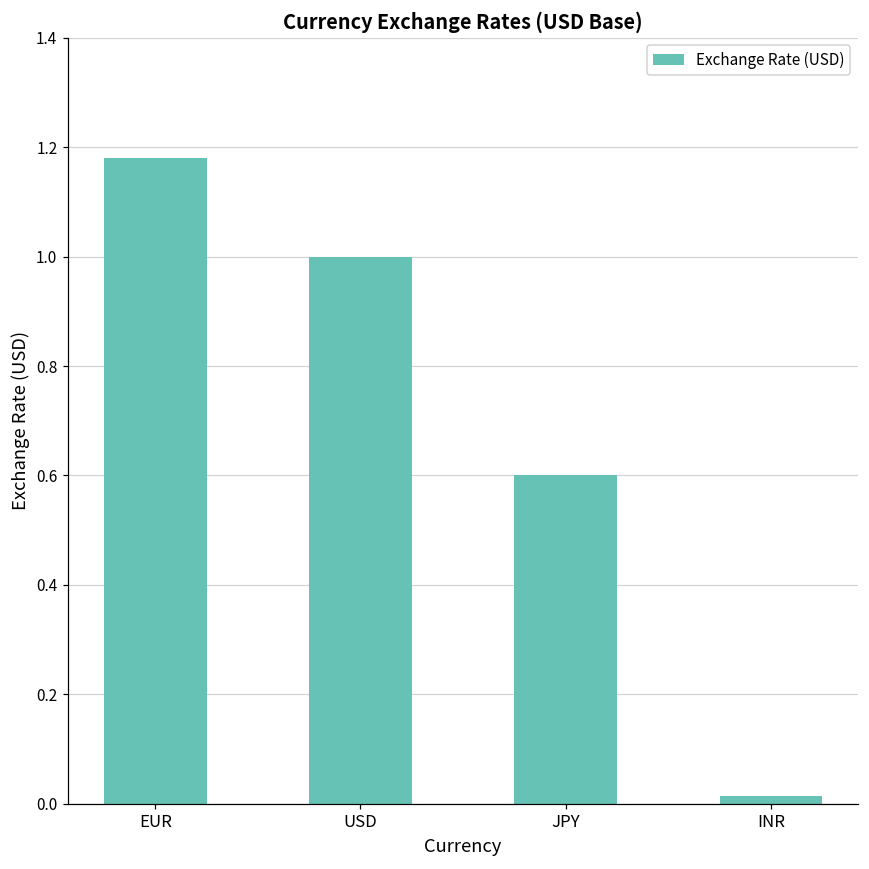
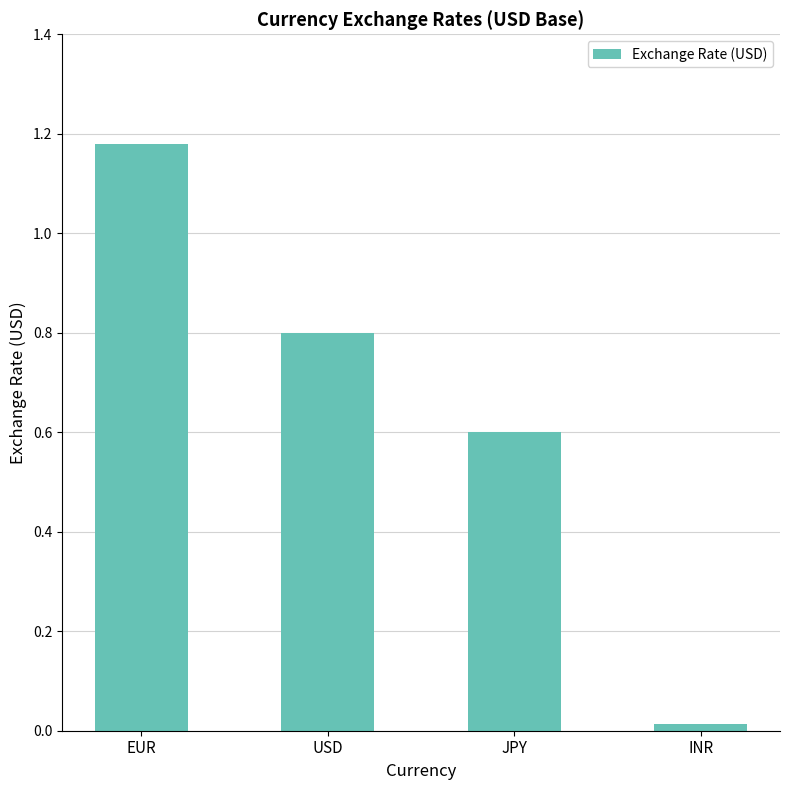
  {
    "EUR": 1.18,
-   "USD": 1.0,
+   "USD": 0.8,
    "JPY": 0.6,
    "INR": 0.01
  }
